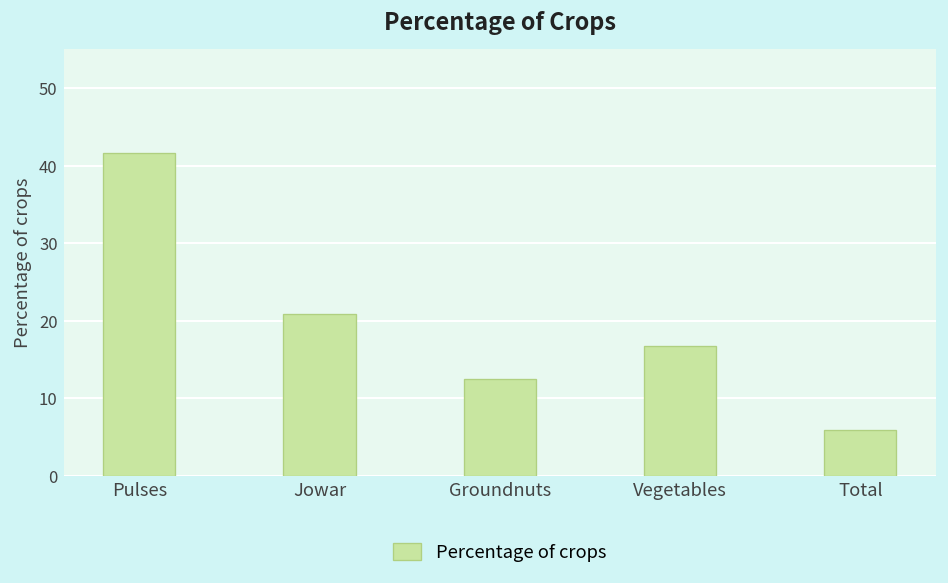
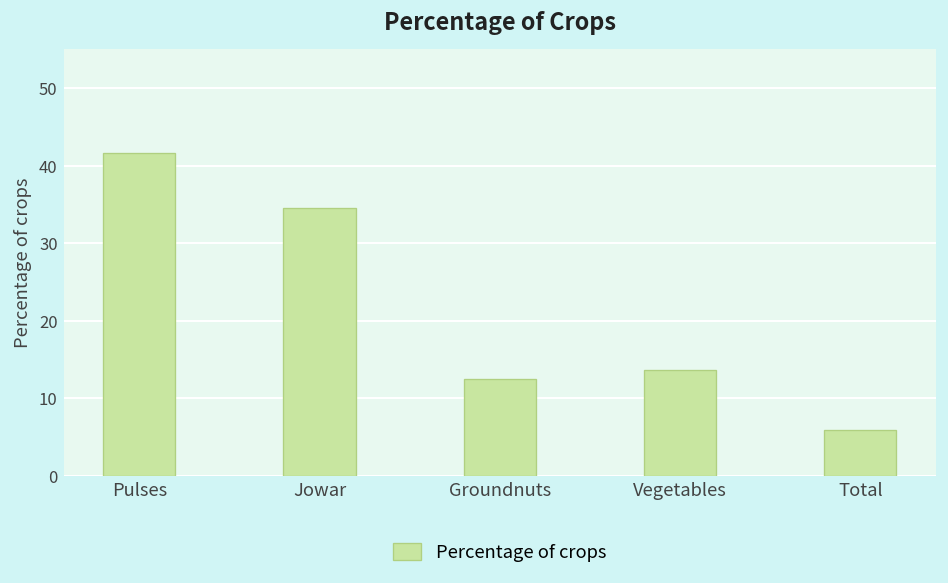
  {
    "Pulses": 42,
-   "Jowar": 21,
+   "Jowar": 35,
    "Groundnuts": 13,
-   "Vegetables": 17,
+   "Vegetables": 14,
    "Total": 6
  }
